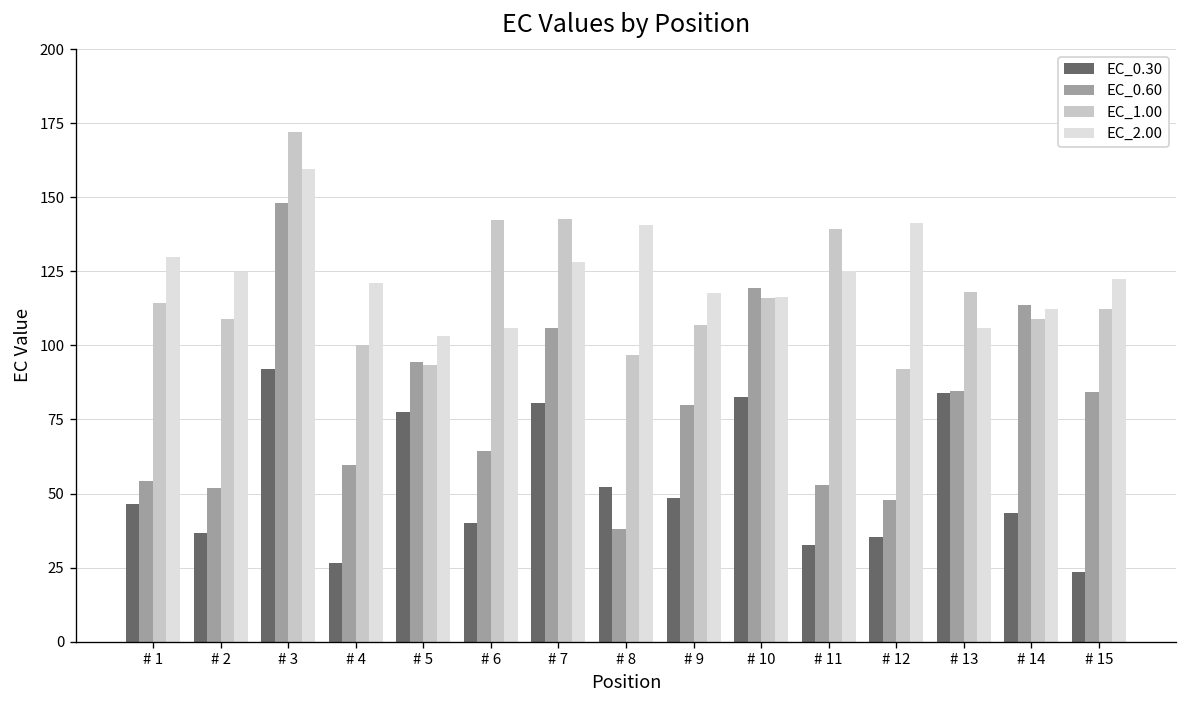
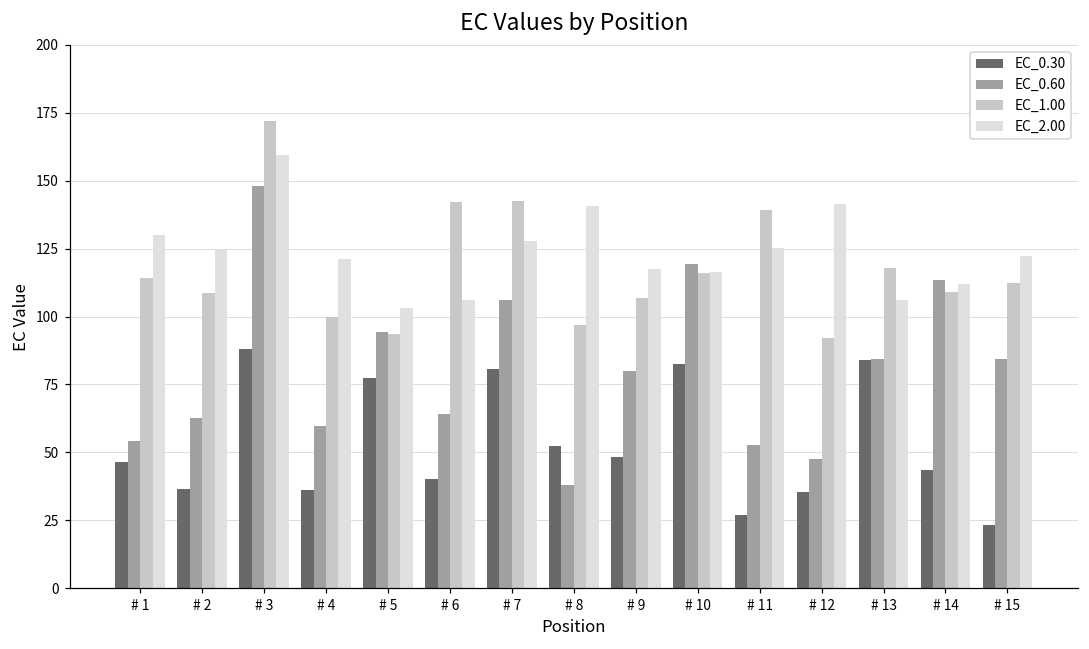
  {
    "EC_0.30": {
      "# 1": 46,
      "# 2": 37,
-     "# 3": 92,
-     "# 4": 26,
+     "# 3": 88,
+     "# 4": 36,
      "# 5": 77,
      "# 6": 40,
      "# 7": 81,
      "# 8": 52,
      "# 9": 48,
      "# 10": 83,
-     "# 11": 32,
+     "# 11": 27,
      "# 12": 35,
      "# 13": 84,
      "# 14": 44,
      "# 15": 23
    },
    "EC_0.60": {
      "# 1": 54,
-     "# 2": 52,
+     "# 2": 63,
      "# 3": 148,
      "# 4": 60,
      "# 5": 94,
      "# 6": 64,
      "# 7": 106,
      "# 8": 38,
      "# 9": 80,
      "# 10": 119,
      "# 11": 53,
      "# 12": 48,
      "# 13": 84,
      "# 14": 114,
      "# 15": 84
    }
  }
